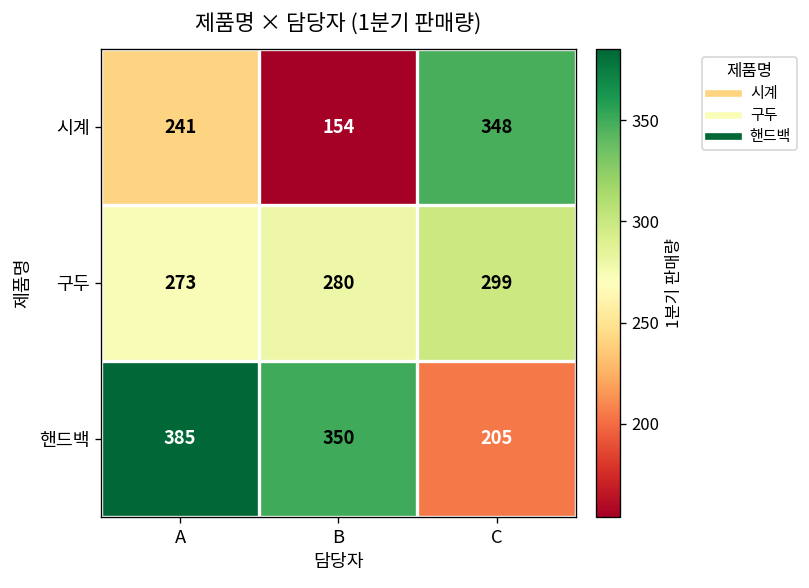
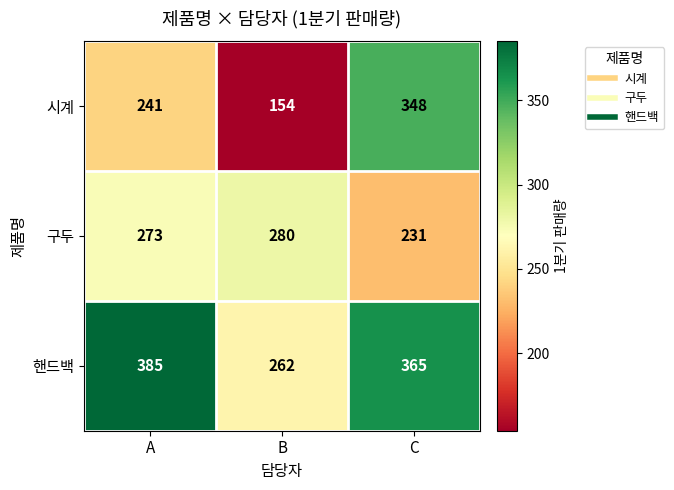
  {
    "시계": {
      "A": 241,
      "B": 154,
      "C": 348
    },
    "구두": {
      "A": 273,
      "B": 280,
-     "C": 299
+     "C": 231
    },
    "핸드백": {
      "A": 385,
-     "B": 350,
-     "C": 205
+     "B": 262,
+     "C": 365
    }
  }
